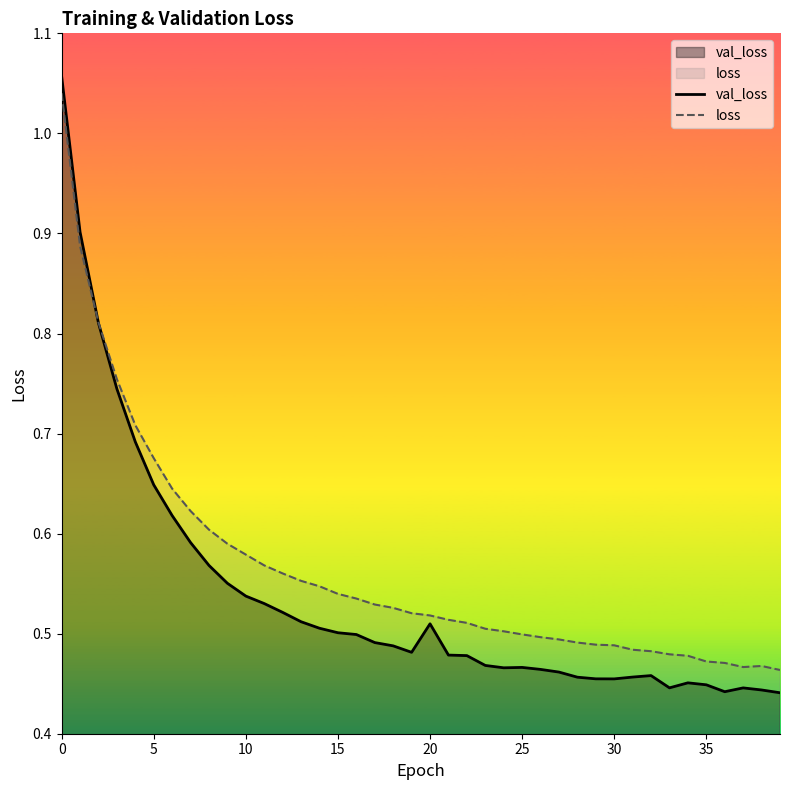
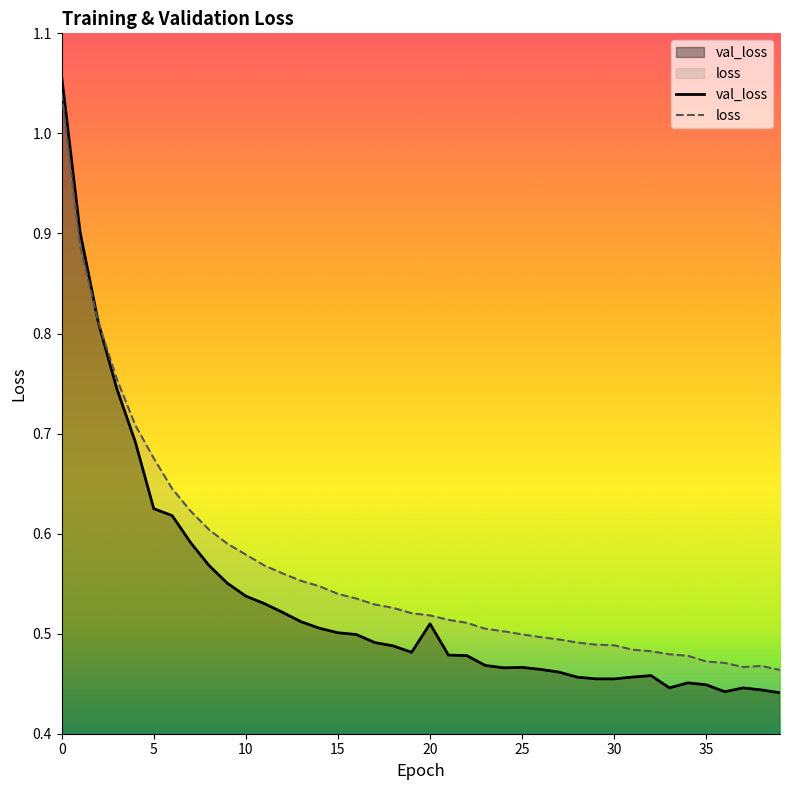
  {
    "val_loss": {
      "0": 1.057,
-     "5": 0.649,
+     "5": 0.625,
      "10": 0.538,
      "15": 0.501,
      "20": 0.510,
      "25": 0.466,
      "30": 0.455,
      "35": 0.449
    }
  }
